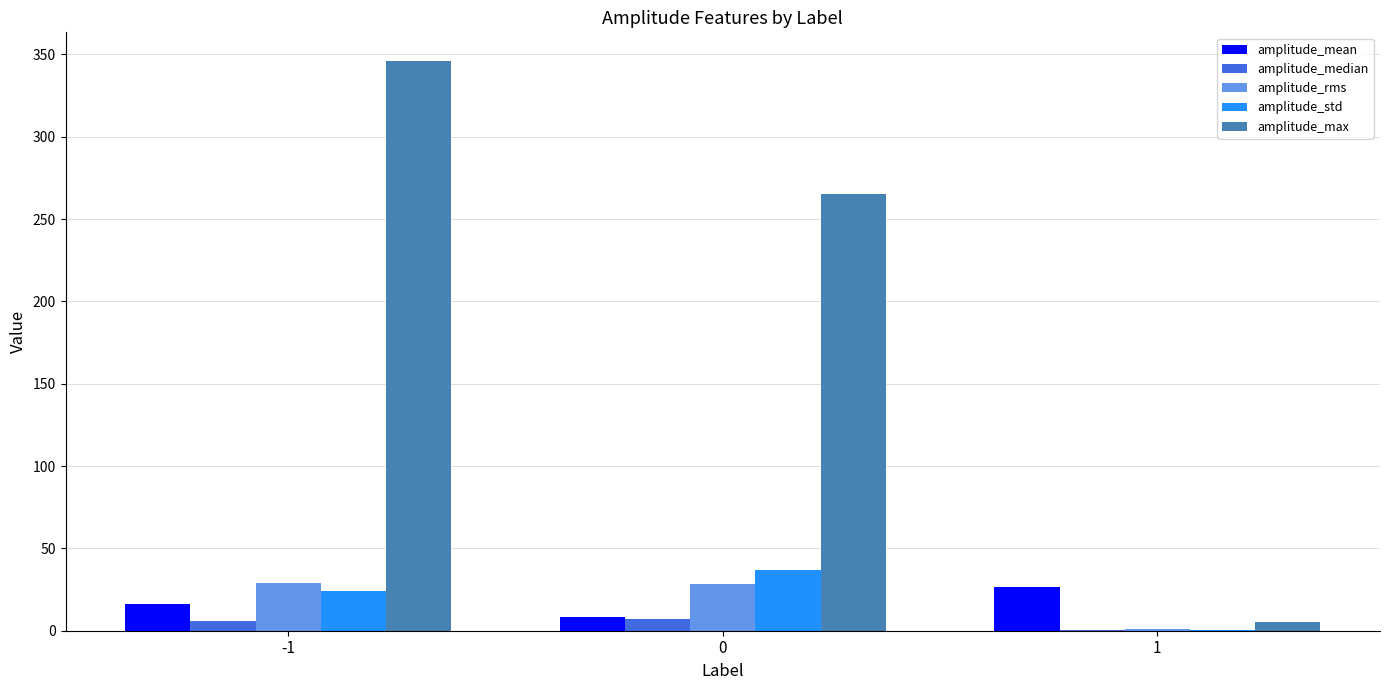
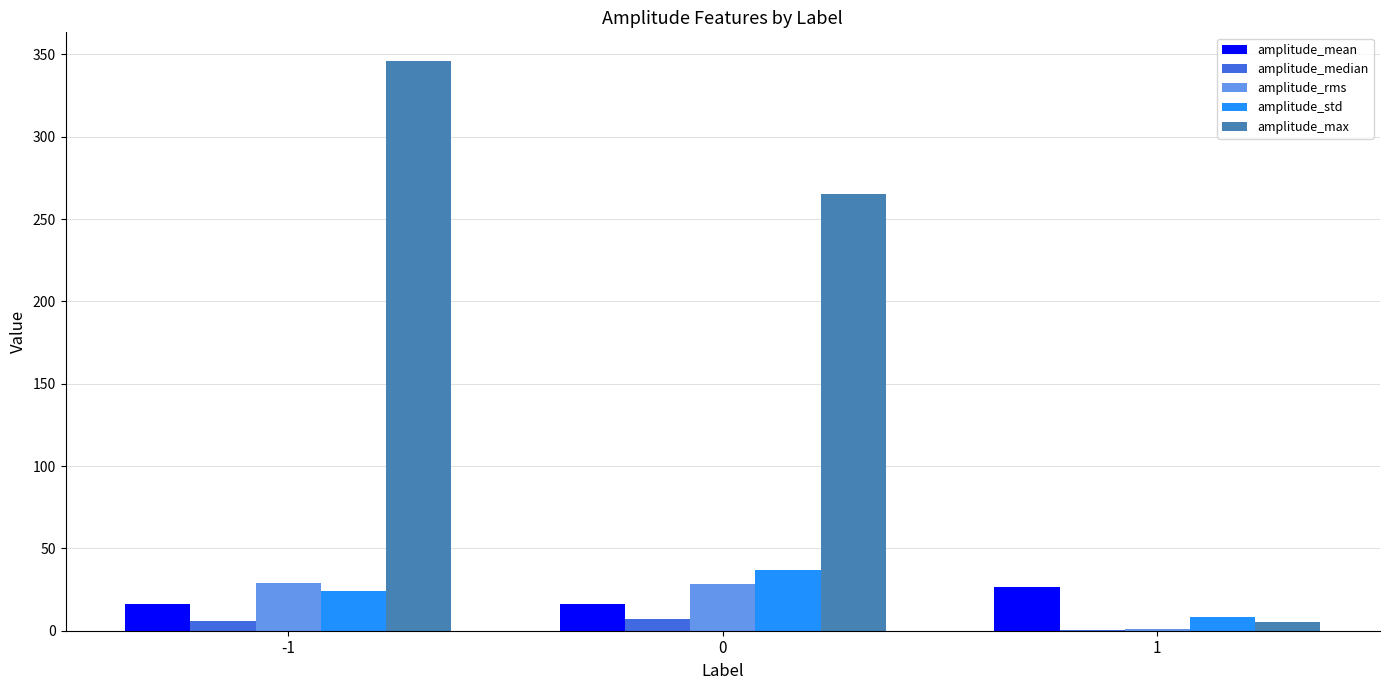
  {
    "amplitude_mean": {
      "-1": 16,
-     "0": 8,
+     "0": 16,
      "1": 27
    },
    "amplitude_std": {
      "-1": 24,
      "0": 37,
-     "1": 1
+     "1": 8
    }
  }
